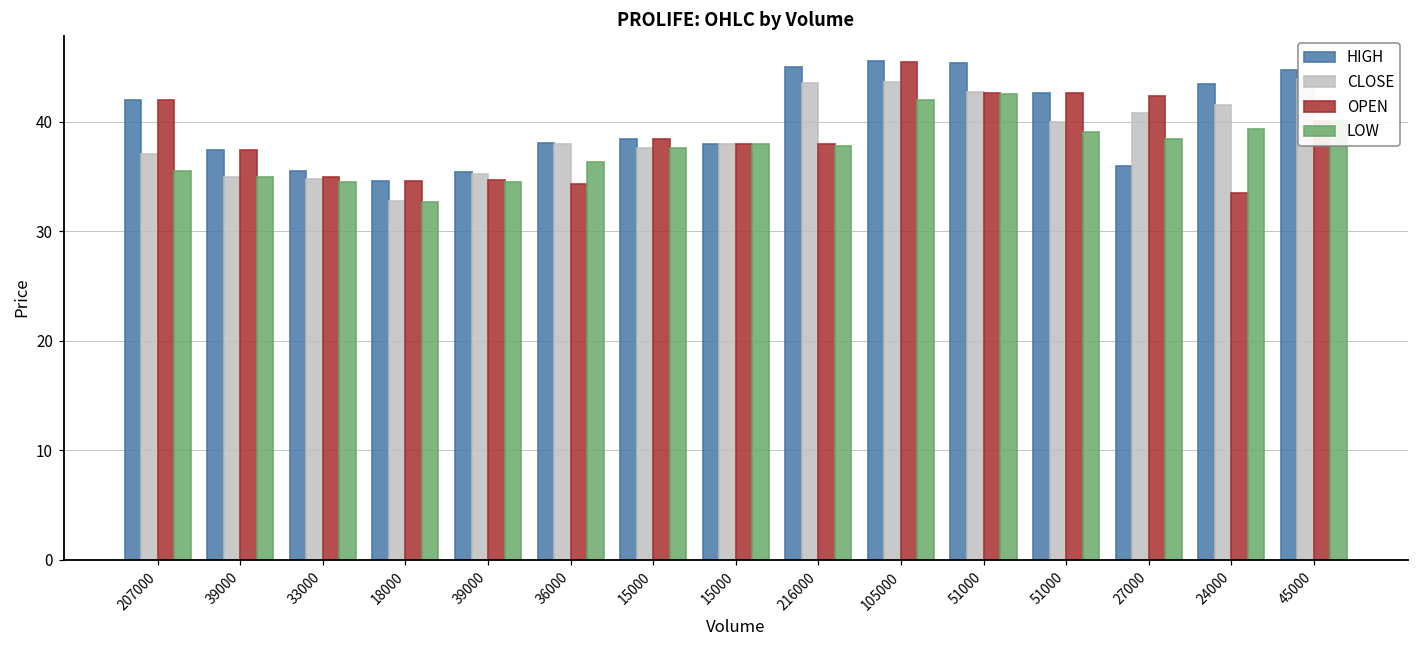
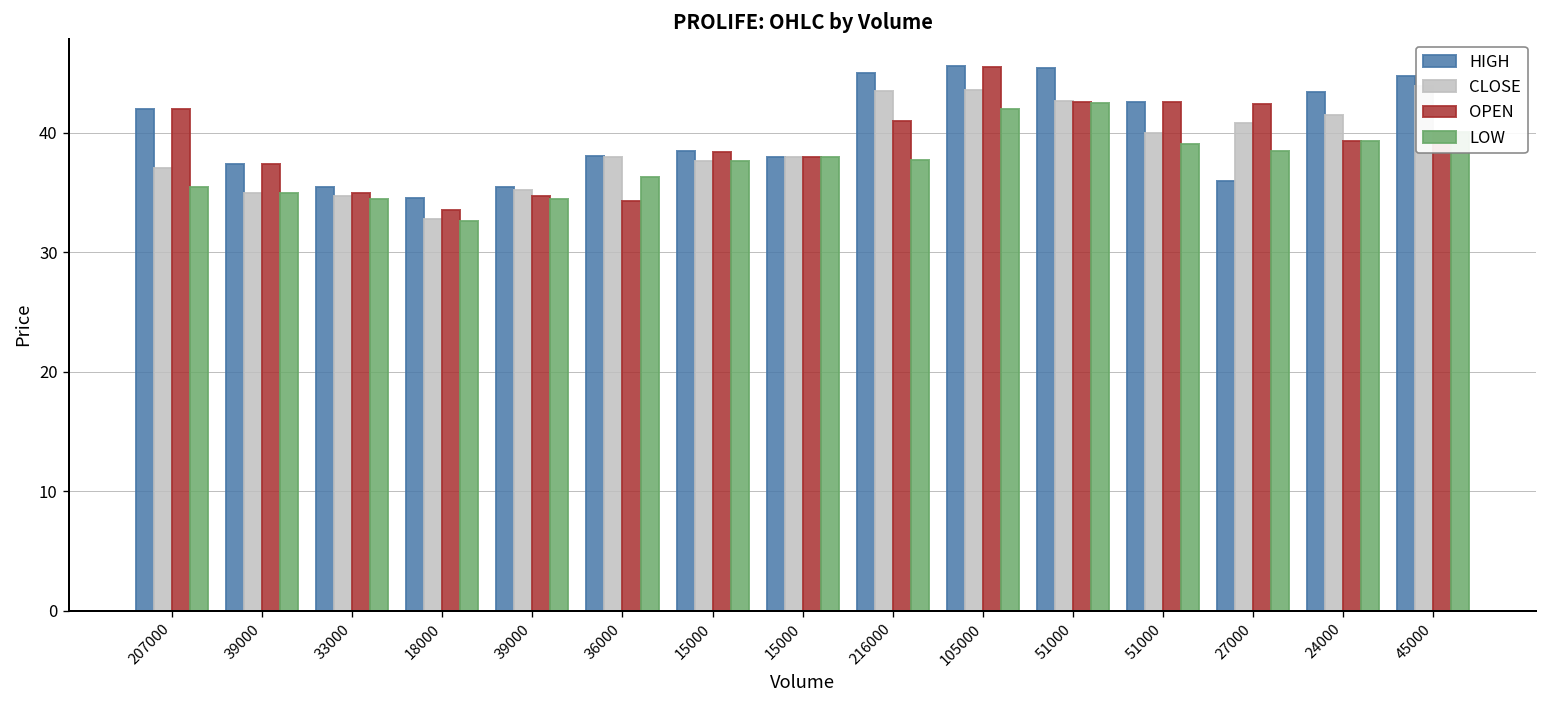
  {
    "HIGH": {
      "207000": 42,
      "33000": 36,
      "18000": 35,
      "36000": 38,
      "216000": 45,
      "105000": 46,
      "27000": 36,
      "24000": 43,
      "45000": 45
    },
    "CLOSE": {
      "207000": 37,
      "33000": 35,
      "18000": 33,
      "36000": 38,
      "216000": 44,
      "105000": 44,
      "27000": 41,
      "24000": 42
    },
    "OPEN": {
      "207000": 42,
      "33000": 35,
-     "18000": 35,
+     "18000": 34,
      "36000": 34,
-     "216000": 38,
+     "216000": 41,
      "105000": 46,
      "27000": 42,
-     "24000": 34
+     "24000": 39
    },
    "LOW": {
      "207000": 36,
      "33000": 35,
      "18000": 33,
      "36000": 36,
      "216000": 38,
      "105000": 42,
      "27000": 38,
      "24000": 39
    }
  }
